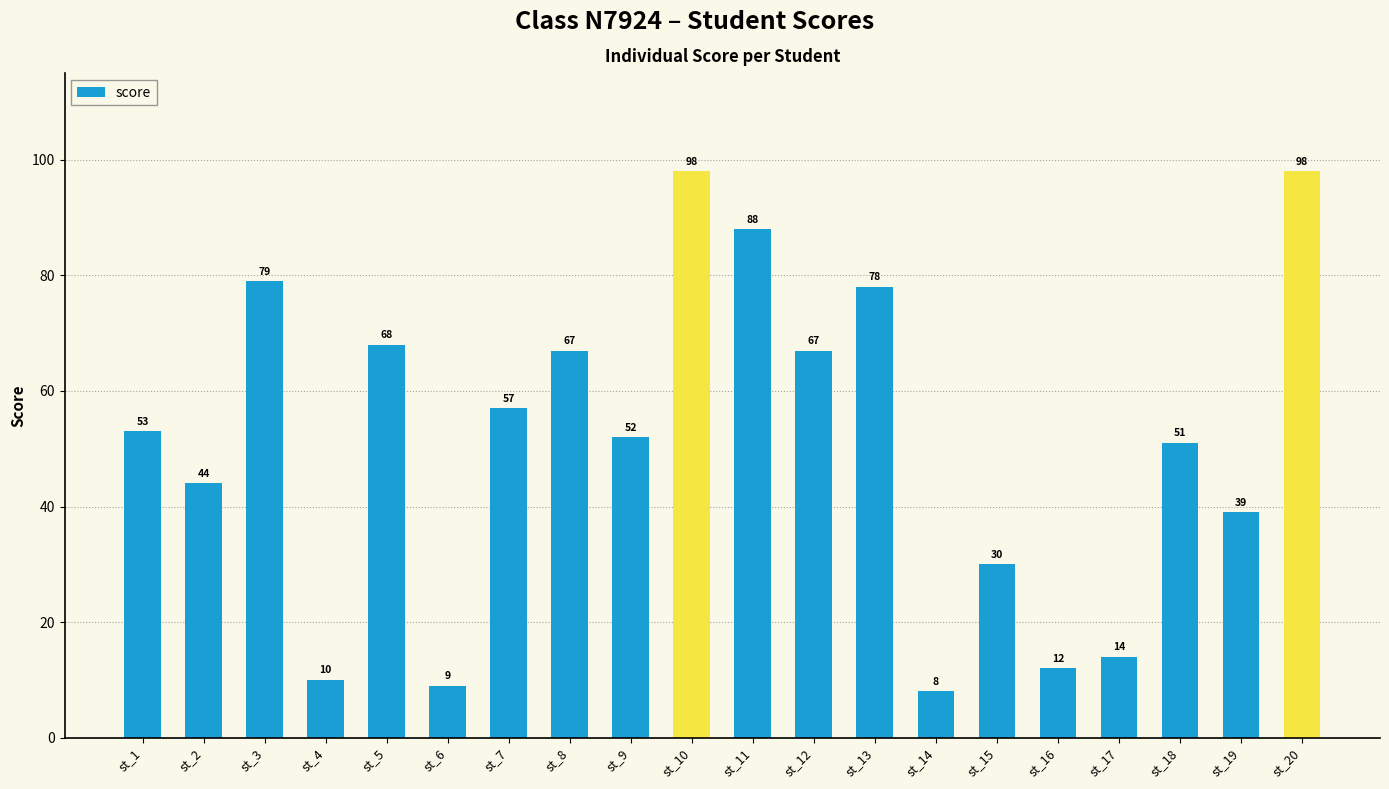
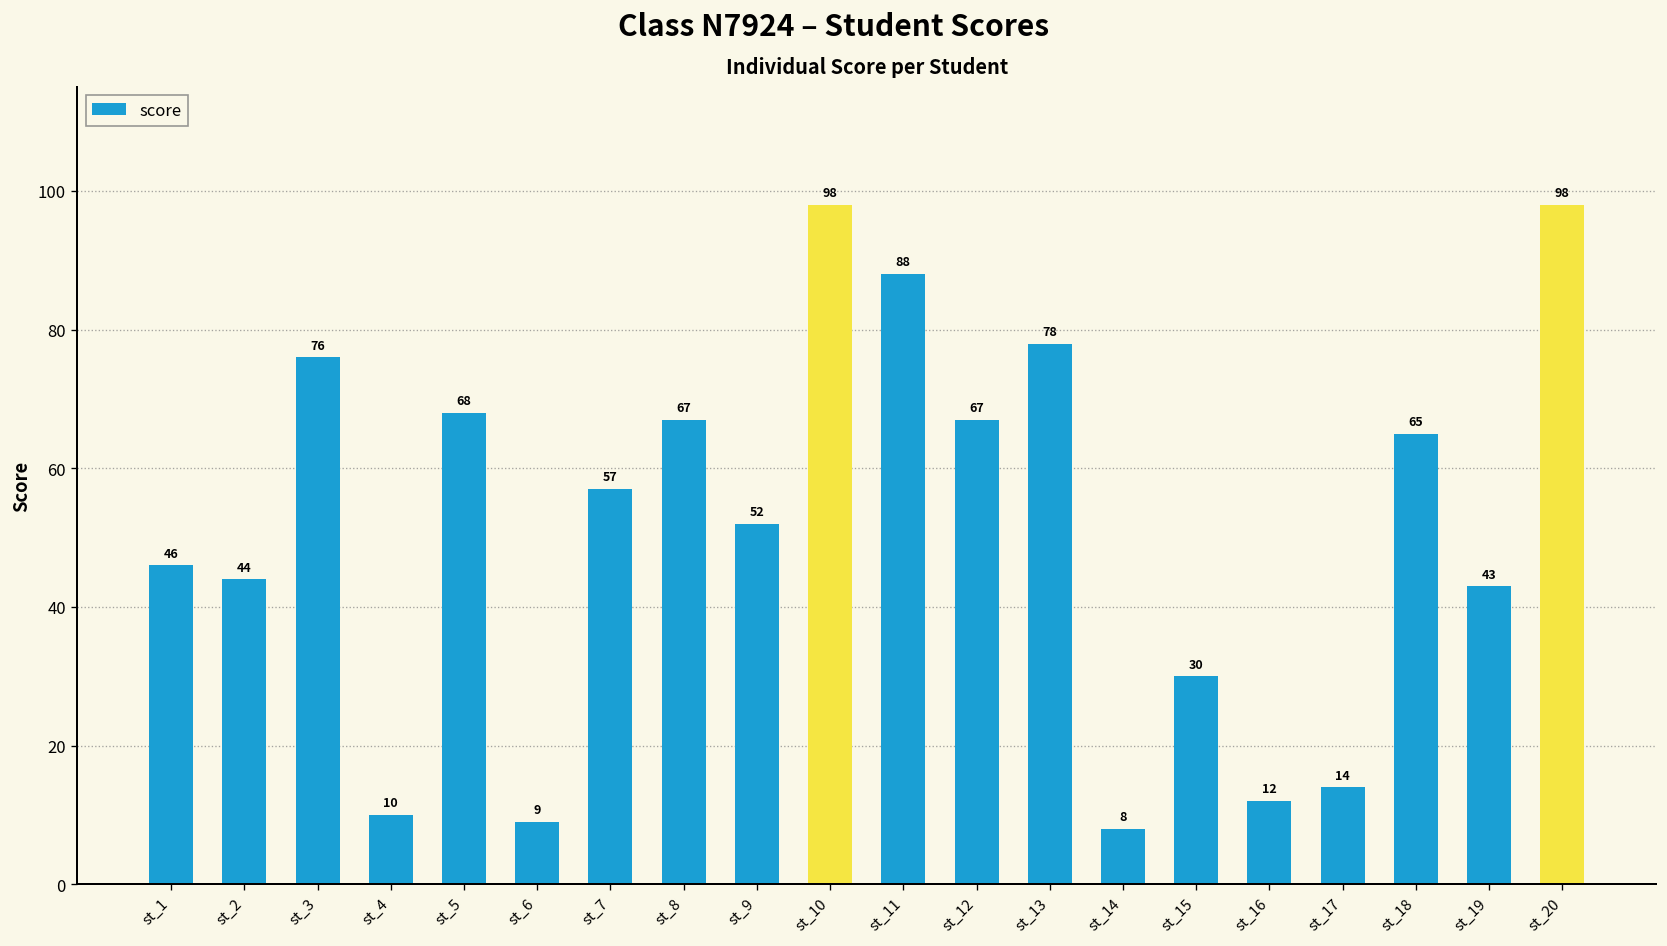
  {
-   "st_1": 53,
+   "st_1": 46,
    "st_2": 44,
-   "st_3": 79,
+   "st_3": 76,
    "st_4": 10,
    "st_5": 68,
    "st_6": 9,
    "st_7": 57,
    "st_8": 67,
    "st_9": 52,
    "st_10": 98,
    "st_11": 88,
    "st_12": 67,
    "st_13": 78,
    "st_14": 8,
    "st_15": 30,
    "st_16": 12,
    "st_17": 14,
-   "st_18": 51,
-   "st_19": 39,
+   "st_18": 65,
+   "st_19": 43,
    "st_20": 98
  }
